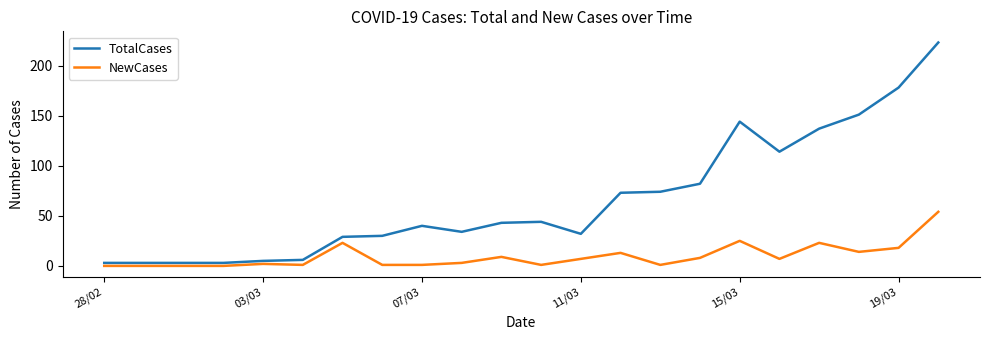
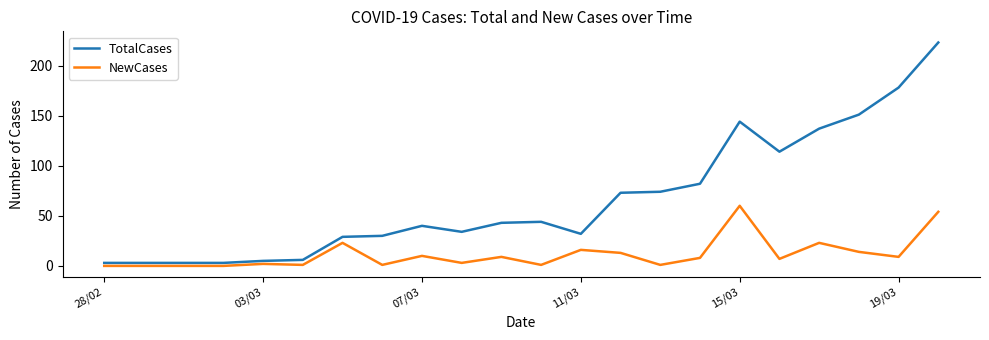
  {
    "TotalCases": {
      "28/02": 3,
      "03/03": 5,
      "07/03": 40,
      "11/03": 32,
      "15/03": 144,
      "19/03": 178
    },
    "NewCases": {
      "28/02": 0,
      "03/03": 2,
-     "07/03": 1,
-     "11/03": 7,
-     "15/03": 25,
-     "19/03": 18
+     "07/03": 10,
+     "11/03": 16,
+     "15/03": 60,
+     "19/03": 9
    }
  }
